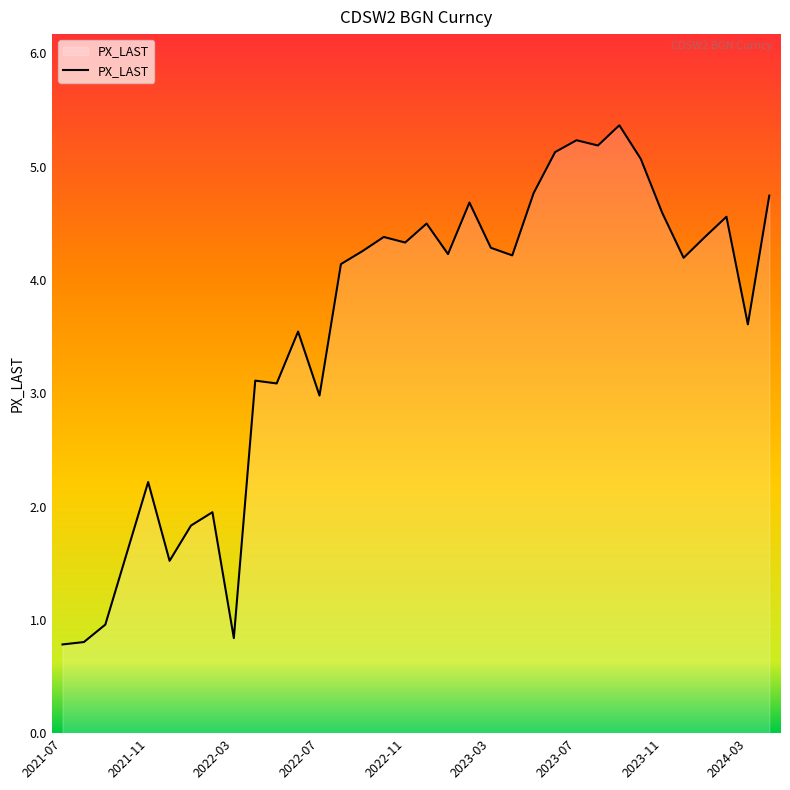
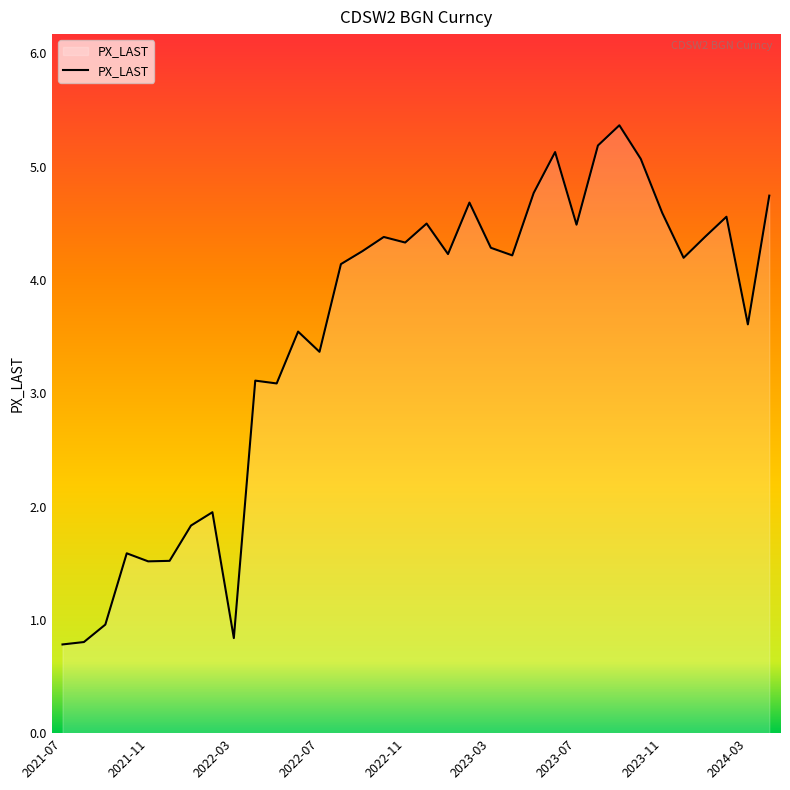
  {
    "2021-07": 0.78,
-   "2021-11": 2.22,
+   "2021-11": 1.52,
    "2022-03": 0.84,
-   "2022-07": 2.98,
+   "2022-07": 3.37,
    "2022-11": 4.33,
    "2023-03": 4.28,
-   "2023-07": 5.23,
+   "2023-07": 4.49,
    "2023-11": 4.59,
    "2024-03": 3.61
  }
